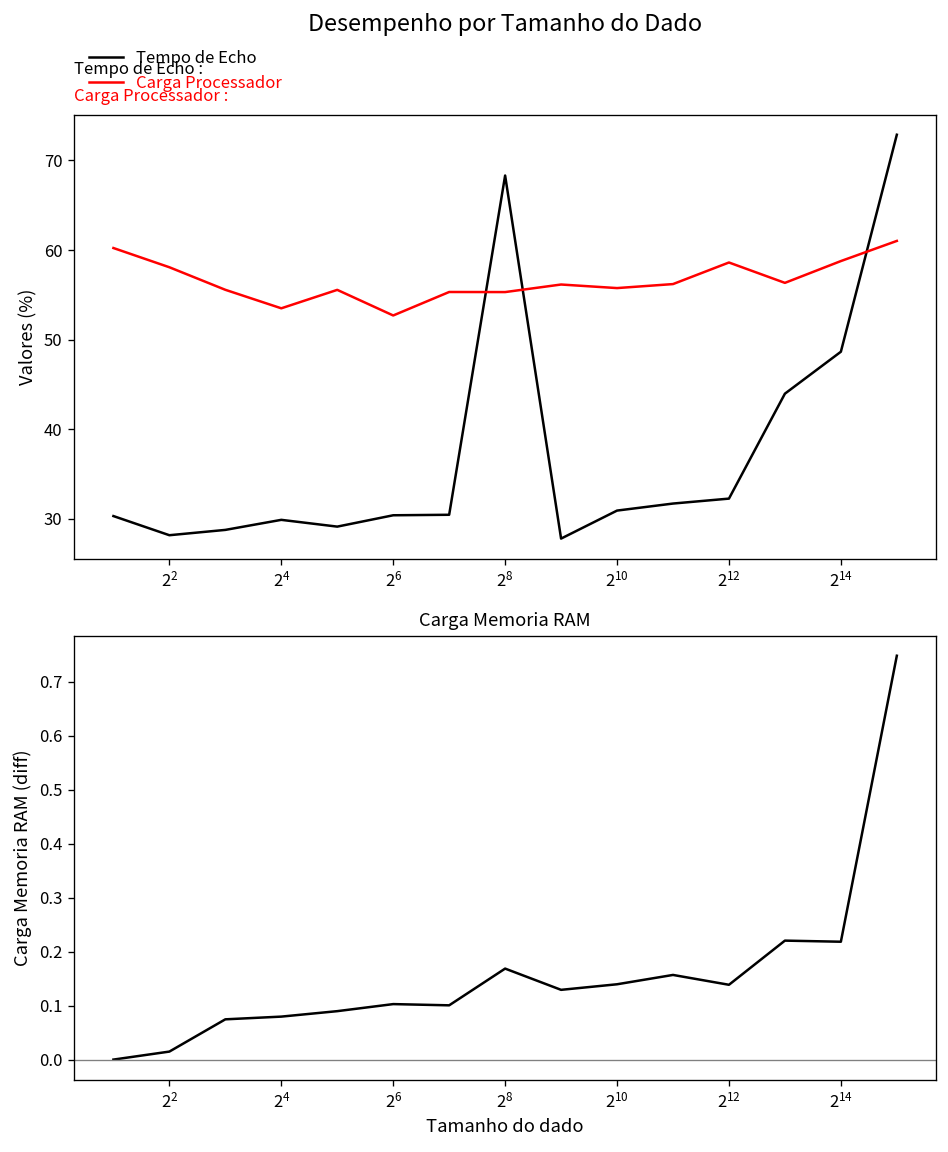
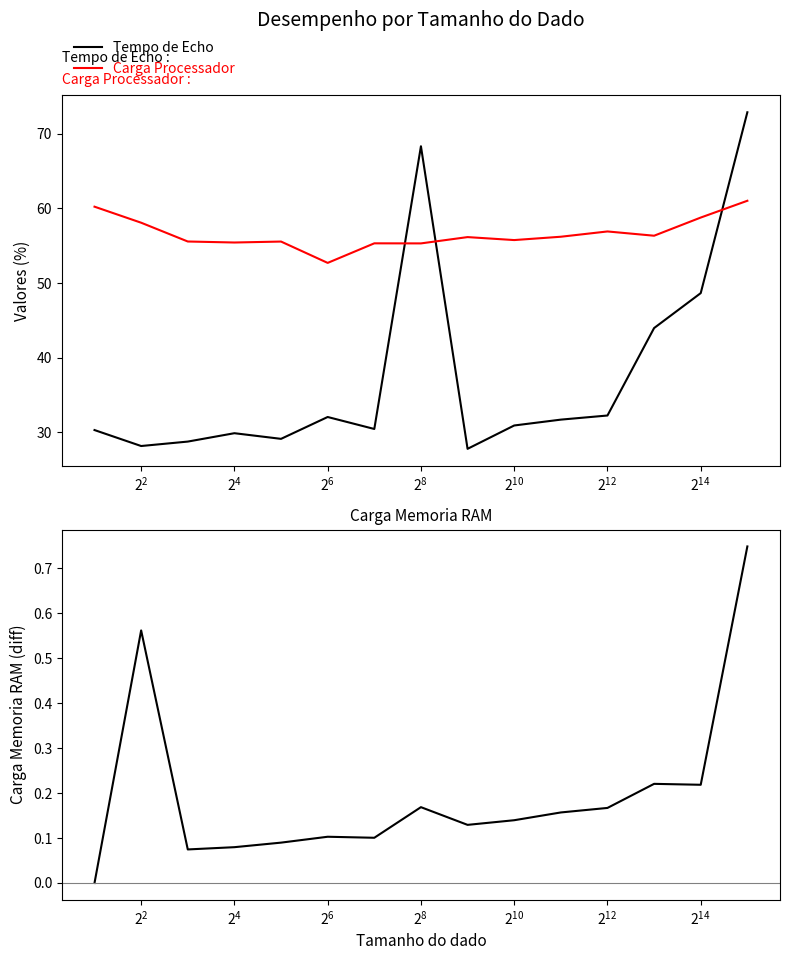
  {
    "Desempenho por Tamanho do Dado": {
      "Tempo de Echo": {
        "2^2": 28,
        "2^4": 30,
-       "2^6": 30,
+       "2^6": 32,
        "2^8": 68,
        "2^10": 31,
        "2^12": 32,
        "2^14": 49
      },
      "Carga Processador": {
        "2^2": 58,
-       "2^4": 54,
+       "2^4": 55,
        "2^6": 53,
        "2^8": 55,
        "2^10": 56,
-       "2^12": 59,
+       "2^12": 57,
        "2^14": 59
      }
    },
    "Carga Memoria RAM": {
-     "2^2": 0.01,
+     "2^2": 0.56,
      "2^4": 0.08,
      "2^6": 0.10,
      "2^8": 0.17,
      "2^10": 0.14,
-     "2^12": 0.14,
+     "2^12": 0.17,
      "2^14": 0.22
    }
  }
